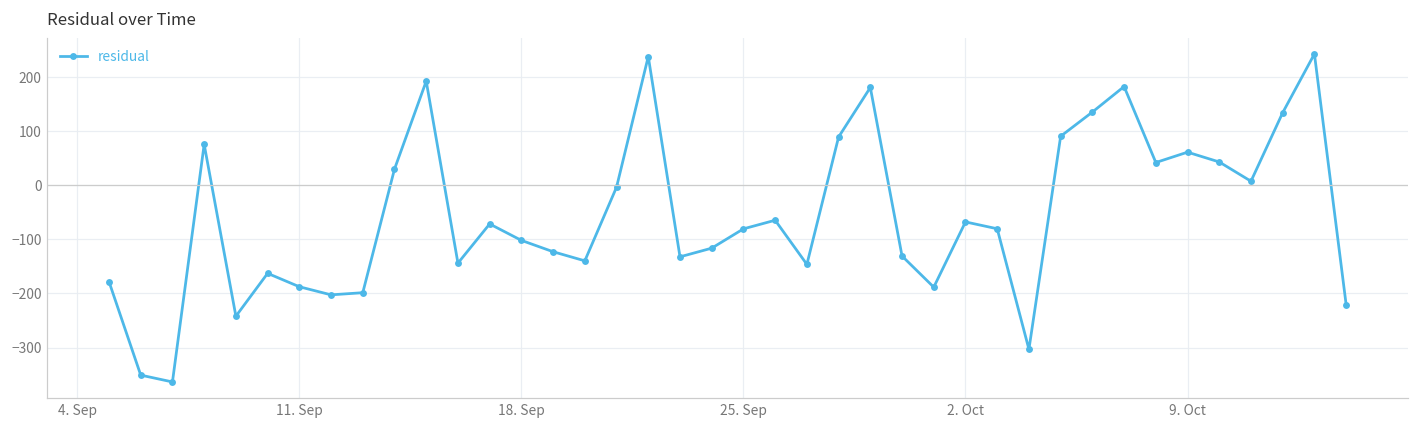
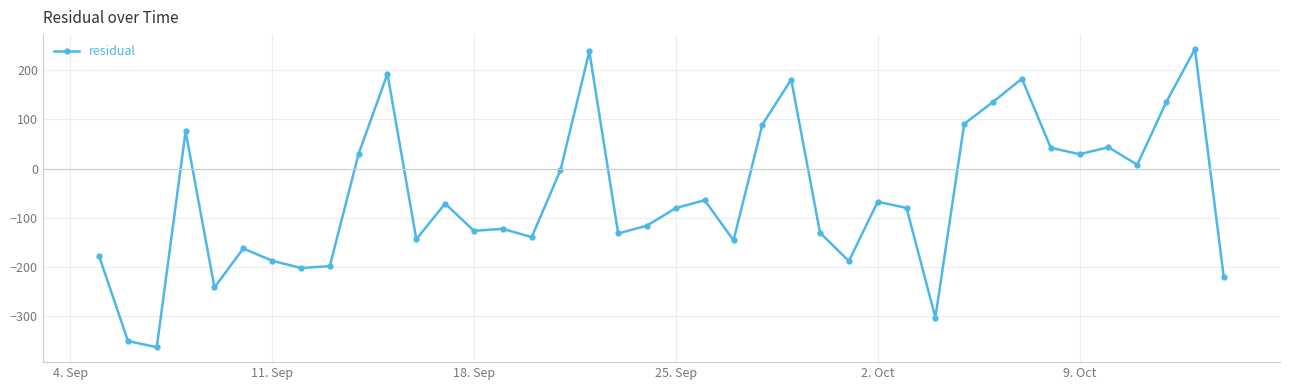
  {
    "11. Sep": -190,
-   "18. Sep": -100,
+   "18. Sep": -130,
    "25. Sep": -80,
    "2. Oct": -70,
-   "9. Oct": 60
+   "9. Oct": 30
  }
